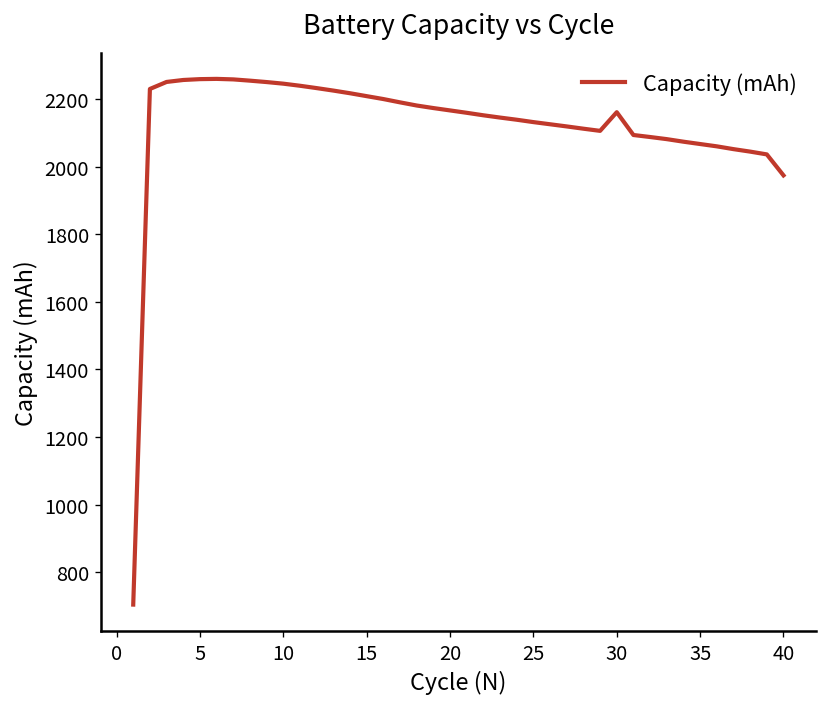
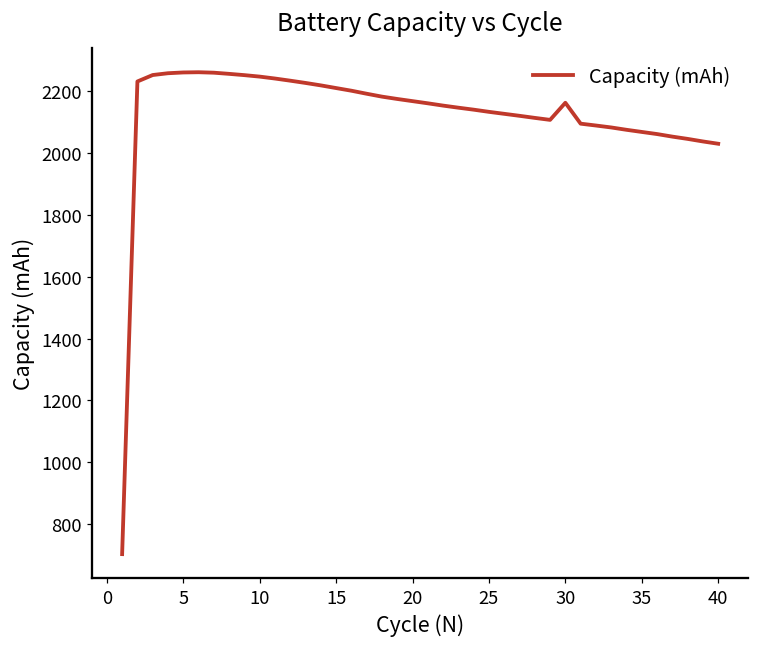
  {
    "5": 2260,
    "10": 2250,
    "15": 2210,
    "20": 2170,
    "25": 2130,
    "30": 2160,
    "35": 2070,
-   "40": 1970
+   "40": 2030
  }
